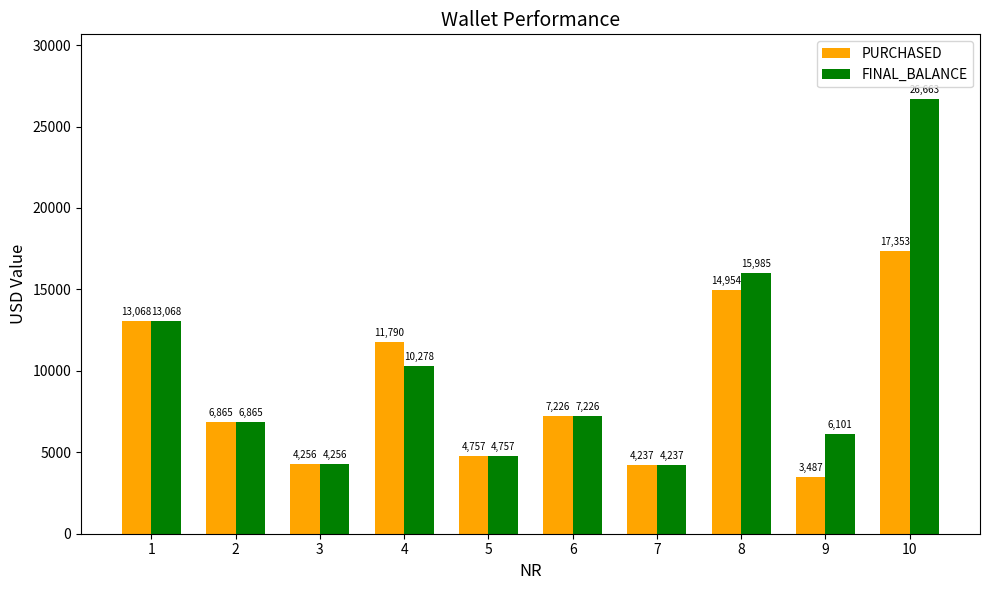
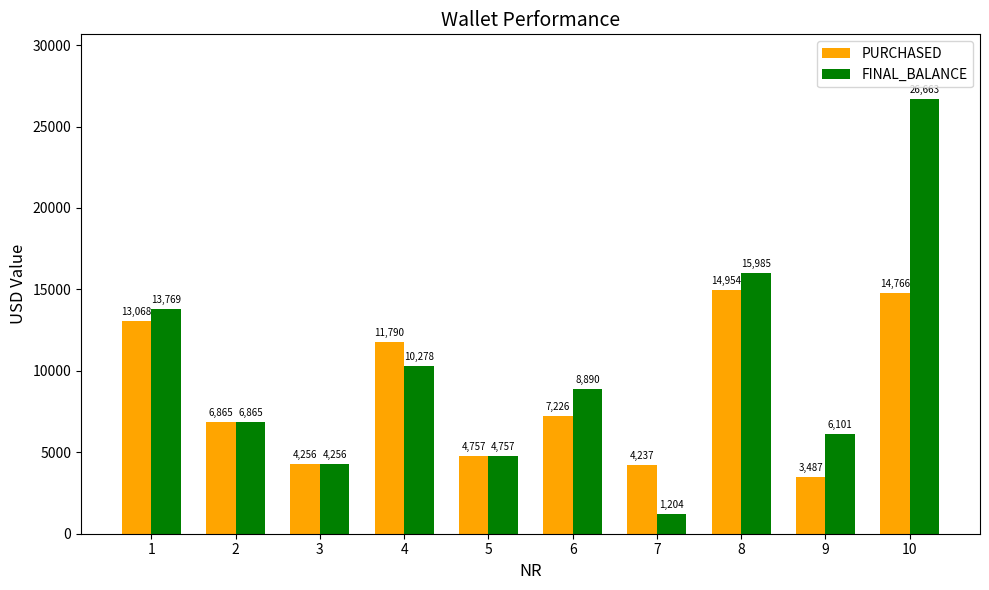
  {
    "PURCHASED": {
      "1": "13,068",
      "2": "6,865",
      "3": "4,256",
      "4": "11,790",
      "5": "4,757",
      "6": "7,226",
      "7": "4,237",
      "8": "14,954",
      "9": "3,487",
-     "10": "17,353"
+     "10": "14,766"
    },
    "FINAL_BALANCE": {
-     "1": "13,068",
+     "1": "13,769",
      "2": "6,865",
      "3": "4,256",
      "4": "10,278",
      "5": "4,757",
-     "6": "7,226",
-     "7": "4,237",
+     "6": "8,890",
+     "7": "1,204",
      "8": "15,985",
      "9": "6,101"
    }
  }
